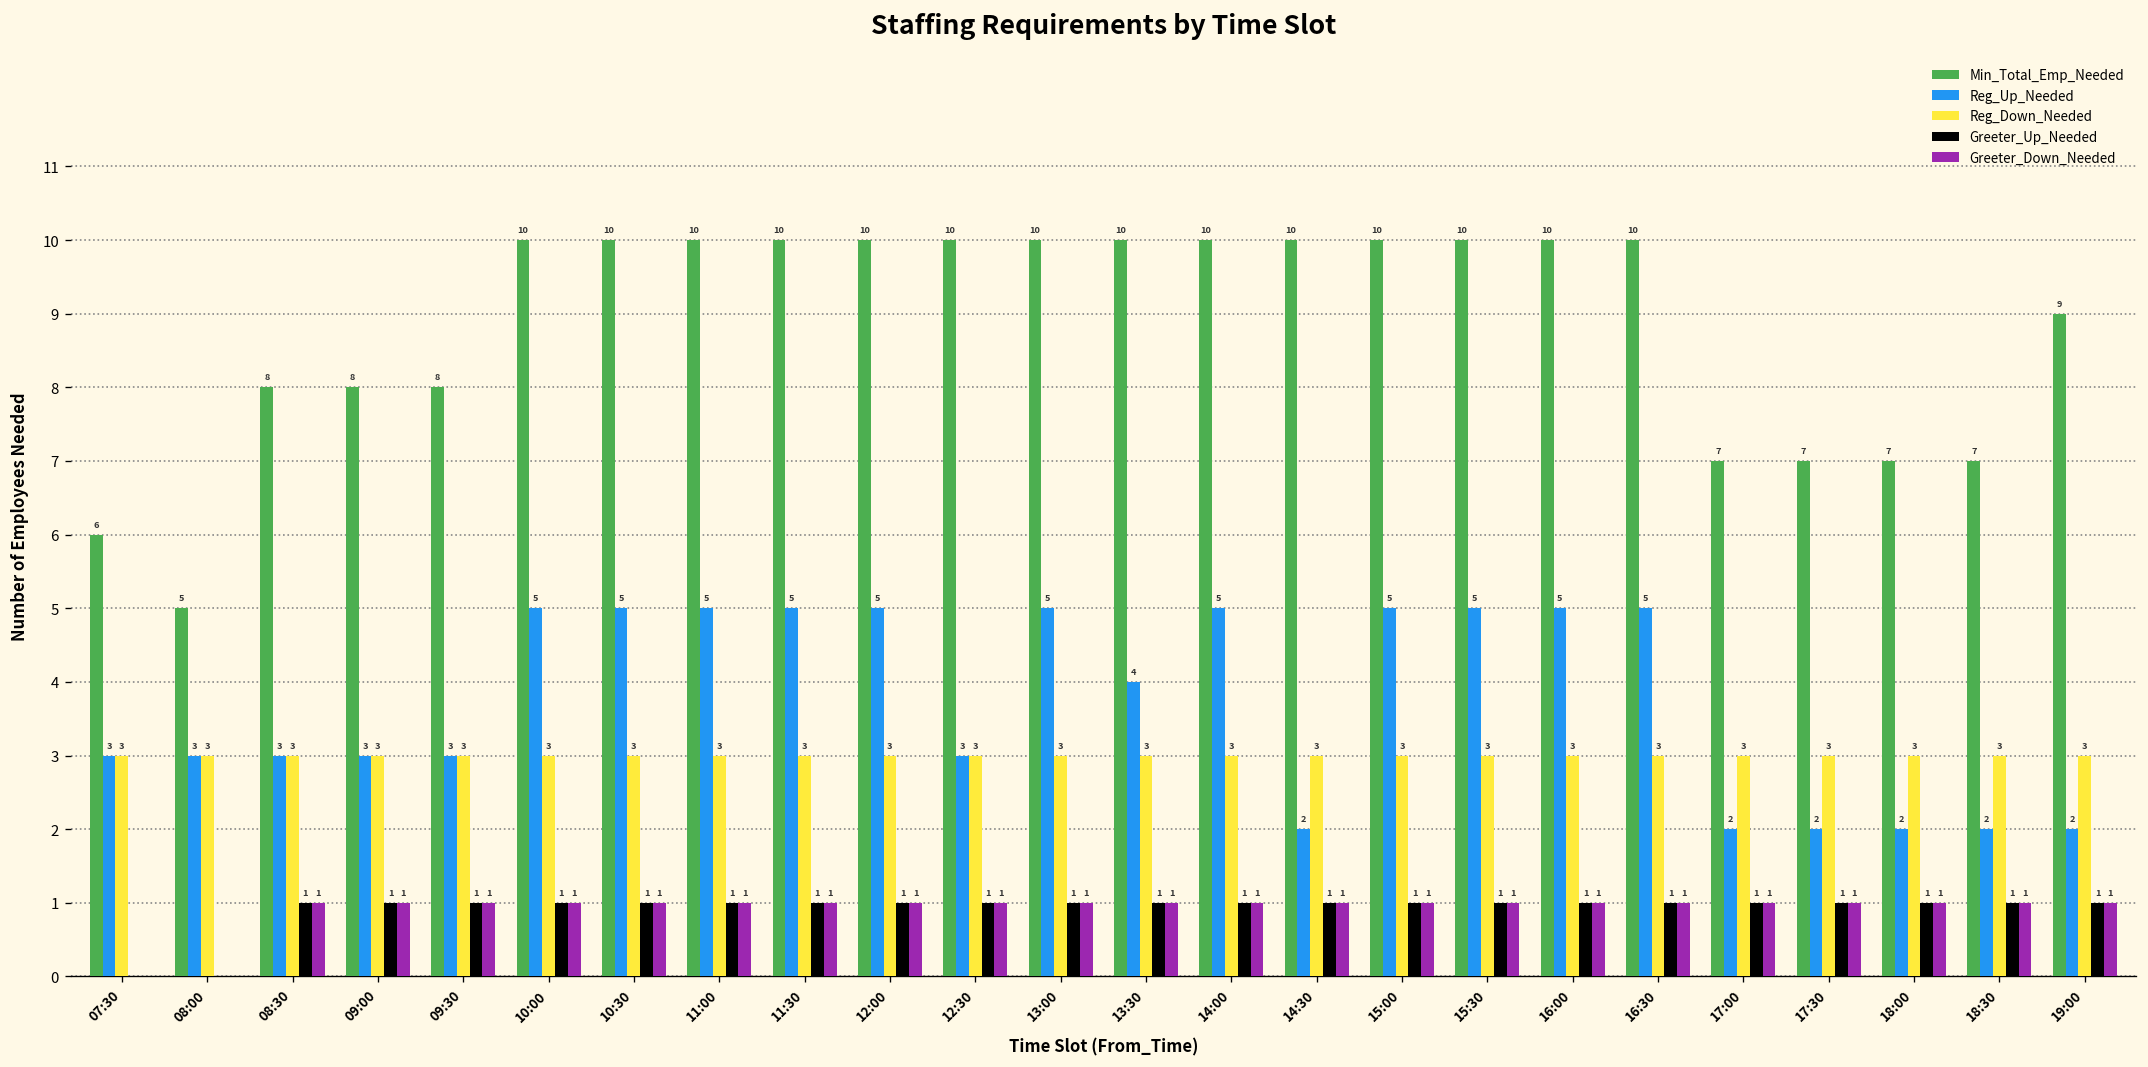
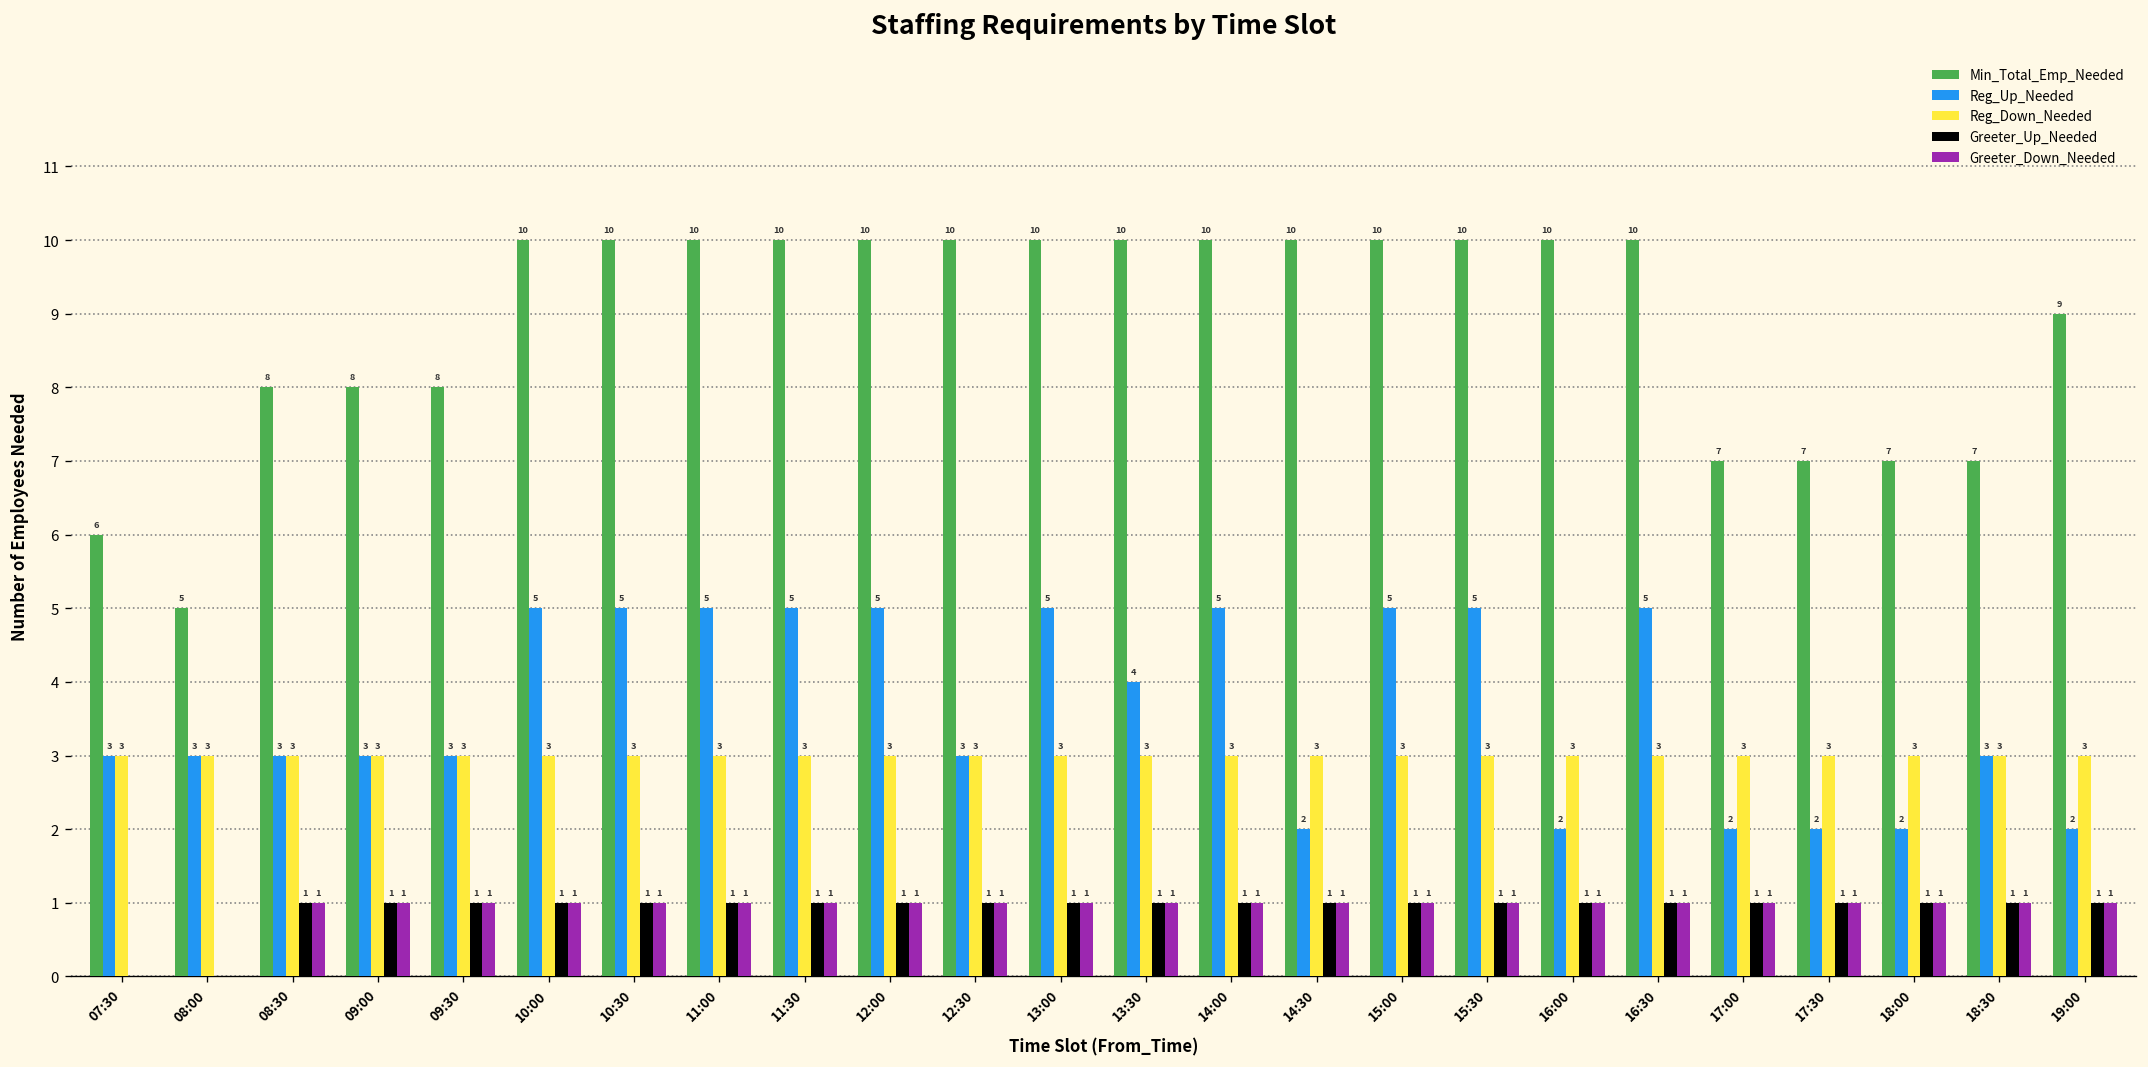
  {
    "Min_Total_Emp_Needed": {
      "07:30": 6,
      "08:00": 5,
      "08:30": 8,
      "09:00": 8,
      "09:30": 8,
      "10:00": 10,
      "10:30": 10,
      "11:00": 10,
      "11:30": 10,
      "12:00": 10,
      "12:30": 10,
      "13:00": 10,
      "13:30": 10,
      "14:00": 10,
      "14:30": 10,
      "15:00": 10,
      "15:30": 10,
      "16:00": 10,
      "16:30": 10,
      "17:00": 7,
      "17:30": 7,
      "18:00": 7,
      "18:30": 7,
      "19:00": 9
    },
    "Reg_Up_Needed": {
      "07:30": 3,
      "08:00": 3,
      "08:30": 3,
      "09:00": 3,
      "09:30": 3,
      "10:00": 5,
      "10:30": 5,
      "11:00": 5,
      "11:30": 5,
      "12:00": 5,
      "12:30": 3,
      "13:00": 5,
      "13:30": 4,
      "14:00": 5,
      "14:30": 2,
      "15:00": 5,
      "15:30": 5,
-     "16:00": 5,
+     "16:00": 2,
      "16:30": 5,
      "17:00": 2,
      "17:30": 2,
      "18:00": 2,
-     "18:30": 2,
+     "18:30": 3,
      "19:00": 2
    },
    "Reg_Down_Needed": {
      "07:30": 3,
      "08:00": 3,
      "08:30": 3,
      "09:00": 3,
      "09:30": 3,
      "10:00": 3,
      "10:30": 3,
      "11:00": 3,
      "11:30": 3,
      "12:00": 3,
      "12:30": 3,
      "13:00": 3,
      "13:30": 3,
      "14:00": 3,
      "14:30": 3,
      "15:00": 3,
      "15:30": 3,
      "16:00": 3,
      "16:30": 3,
      "17:00": 3,
      "17:30": 3,
      "18:00": 3,
      "18:30": 3,
      "19:00": 3
    },
    "Greeter_Up_Needed": {
      "08:30": 1,
      "09:00": 1,
      "09:30": 1,
      "10:00": 1,
      "10:30": 1,
      "11:00": 1,
      "11:30": 1,
      "12:00": 1,
      "12:30": 1,
      "13:00": 1,
      "13:30": 1,
      "14:00": 1,
      "14:30": 1,
      "15:00": 1,
      "15:30": 1,
      "16:00": 1,
      "16:30": 1,
      "17:00": 1,
      "17:30": 1,
      "18:00": 1,
      "18:30": 1,
      "19:00": 1
    },
    "Greeter_Down_Needed": {
      "08:30": 1,
      "09:00": 1,
      "09:30": 1,
      "10:00": 1,
      "10:30": 1,
      "11:00": 1,
      "11:30": 1,
      "12:00": 1,
      "12:30": 1,
      "13:00": 1,
      "13:30": 1,
      "14:00": 1,
      "14:30": 1,
      "15:00": 1,
      "15:30": 1,
      "16:00": 1,
      "16:30": 1,
      "17:00": 1,
      "17:30": 1,
      "18:00": 1,
      "18:30": 1,
      "19:00": 1
    }
  }
